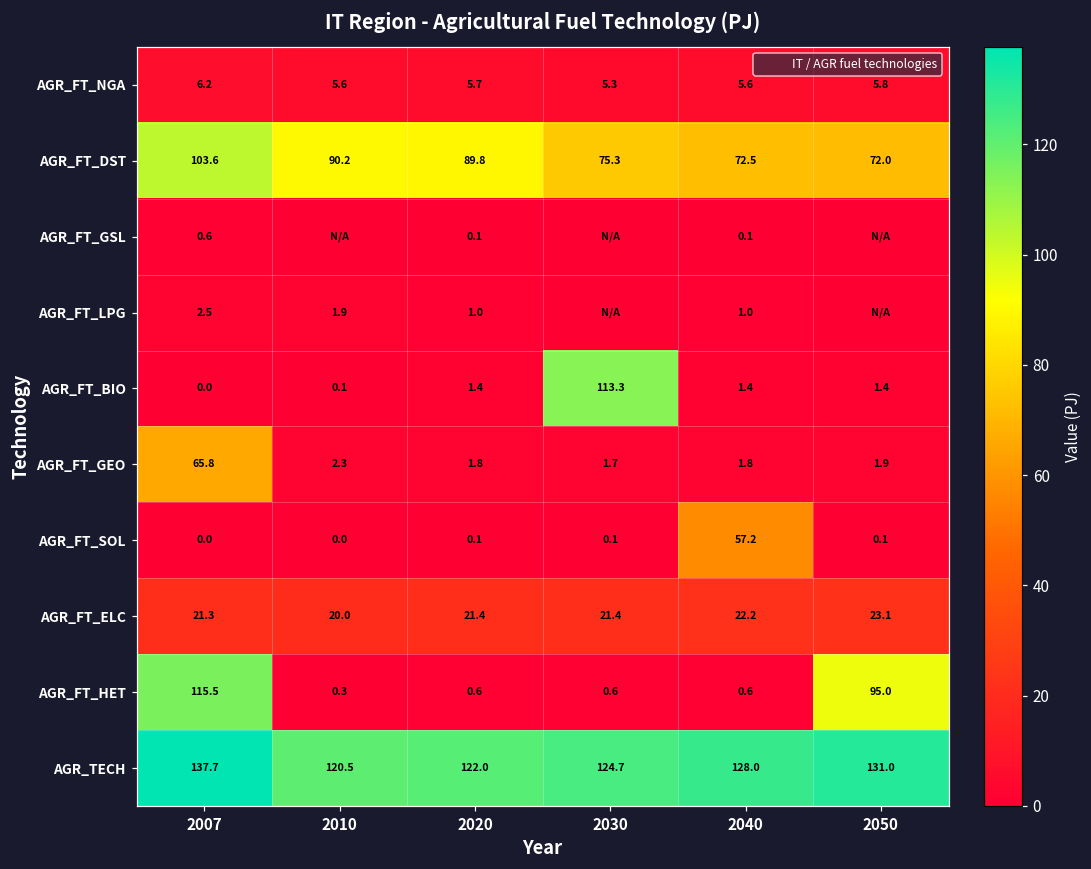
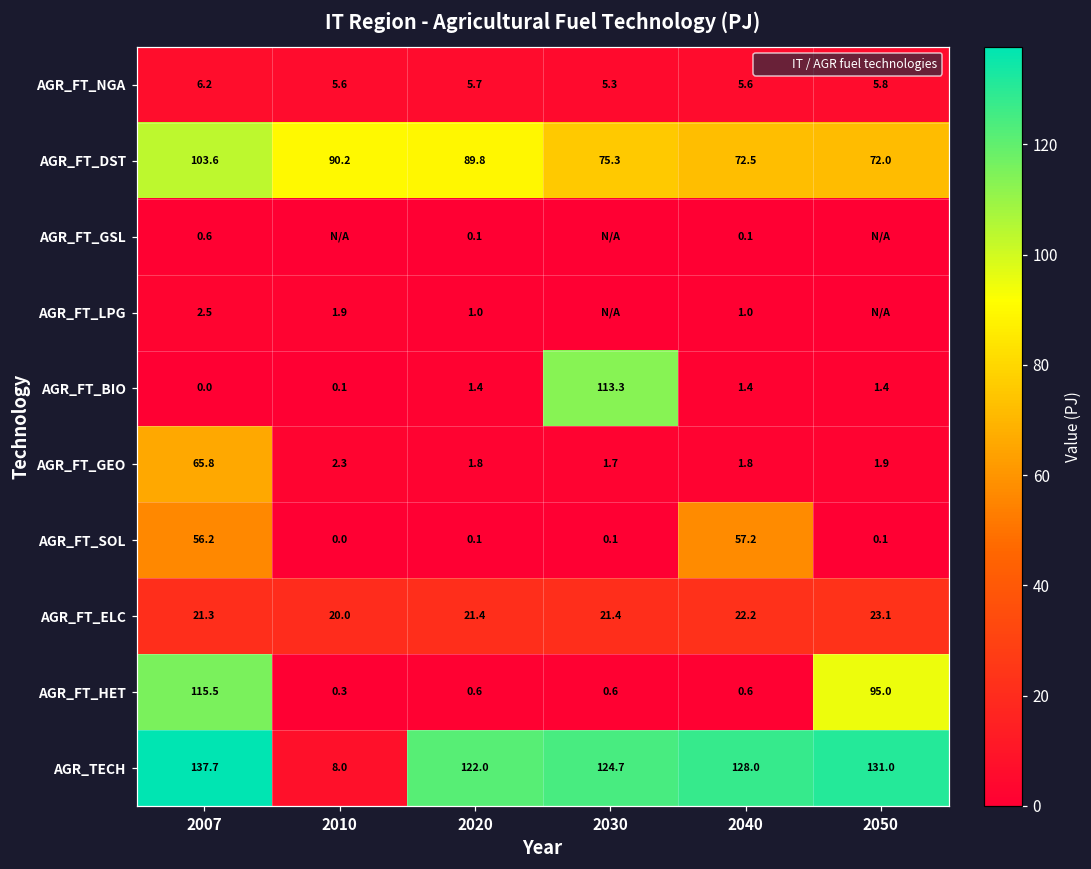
  {
    "AGR_FT_NGA": {
      "2007": 6.2,
      "2010": 5.6,
      "2020": 5.7,
      "2030": 5.3,
      "2040": 5.6,
      "2050": 5.8
    },
    "AGR_FT_DST": {
      "2007": 103.6,
      "2010": 90.2,
      "2020": 89.8,
      "2030": 75.3,
      "2040": 72.5,
      "2050": 72.0
    },
    "AGR_FT_GSL": {
      "2007": 0.6,
      "2020": 0.1,
      "2040": 0.1
    },
    "AGR_FT_LPG": {
      "2007": 2.5,
      "2010": 1.9,
      "2020": 1.0,
      "2040": 1.0
    },
    "AGR_FT_BIO": {
      "2007": 0.0,
      "2010": 0.1,
      "2020": 1.4,
      "2030": 113.3,
      "2040": 1.4,
      "2050": 1.4
    },
    "AGR_FT_GEO": {
      "2007": 65.8,
      "2010": 2.3,
      "2020": 1.8,
      "2030": 1.7,
      "2040": 1.8,
      "2050": 1.9
    },
    "AGR_FT_SOL": {
-     "2007": 0.0,
+     "2007": 56.2,
      "2010": 0.0,
      "2020": 0.1,
      "2030": 0.1,
      "2040": 57.2,
      "2050": 0.1
    },
    "AGR_FT_ELC": {
      "2007": 21.3,
      "2010": 20.0,
      "2020": 21.4,
      "2030": 21.4,
      "2040": 22.2,
      "2050": 23.1
    },
    "AGR_FT_HET": {
      "2007": 115.5,
      "2010": 0.3,
      "2020": 0.6,
      "2030": 0.6,
      "2040": 0.6,
      "2050": 95.0
    },
    "AGR_TECH": {
      "2007": 137.7,
-     "2010": 120.5,
+     "2010": 8.0,
      "2020": 122.0,
      "2030": 124.7,
      "2040": 128.0,
      "2050": 131.0
    }
  }
